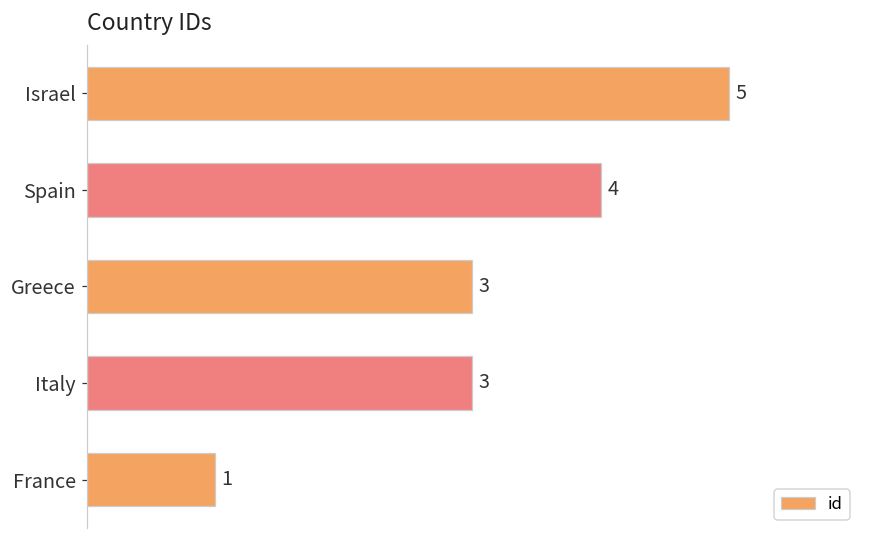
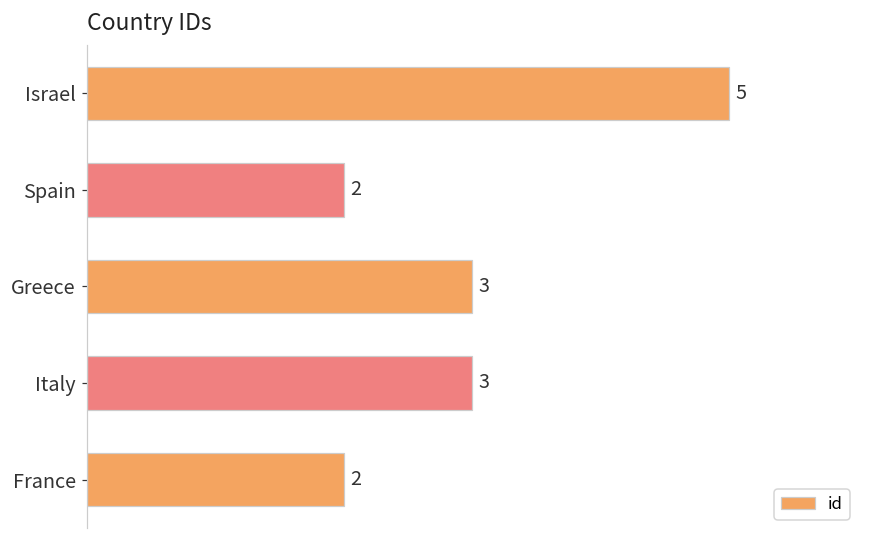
  {
    "Israel": 5,
-   "Spain": 4,
+   "Spain": 2,
    "Greece": 3,
    "Italy": 3,
-   "France": 1
+   "France": 2
  }
